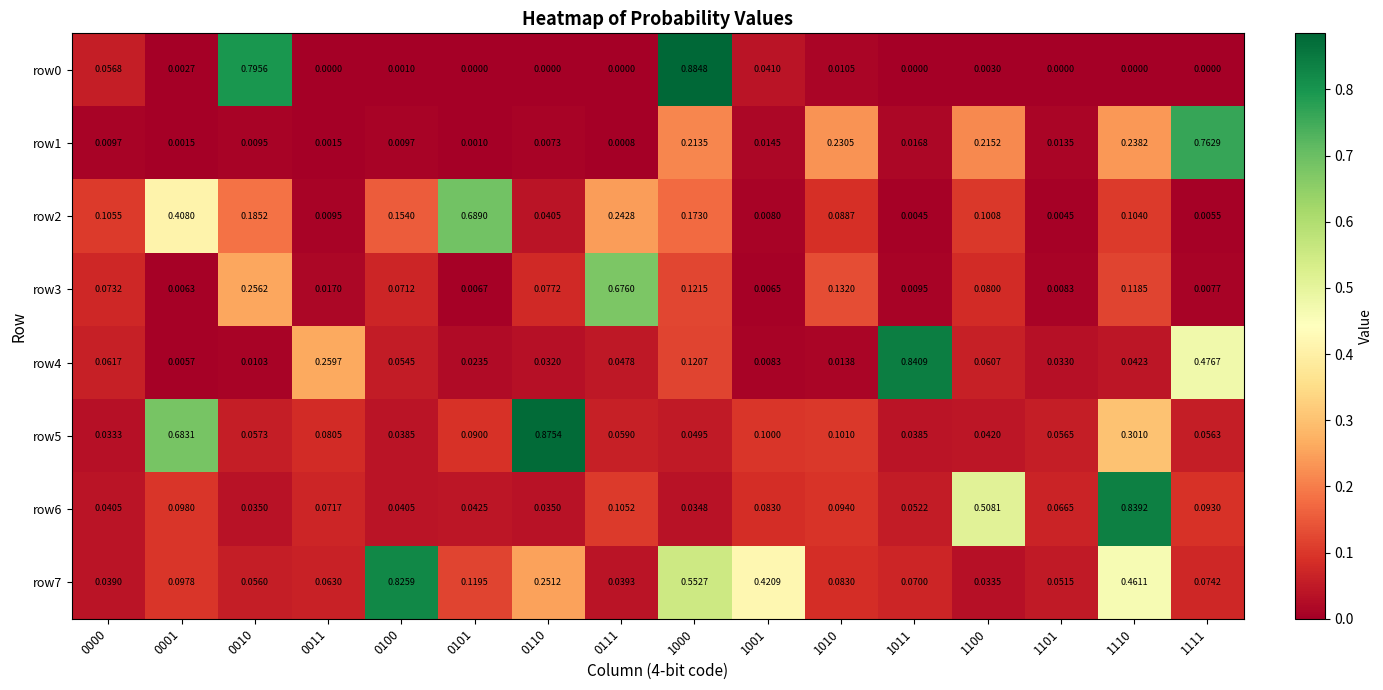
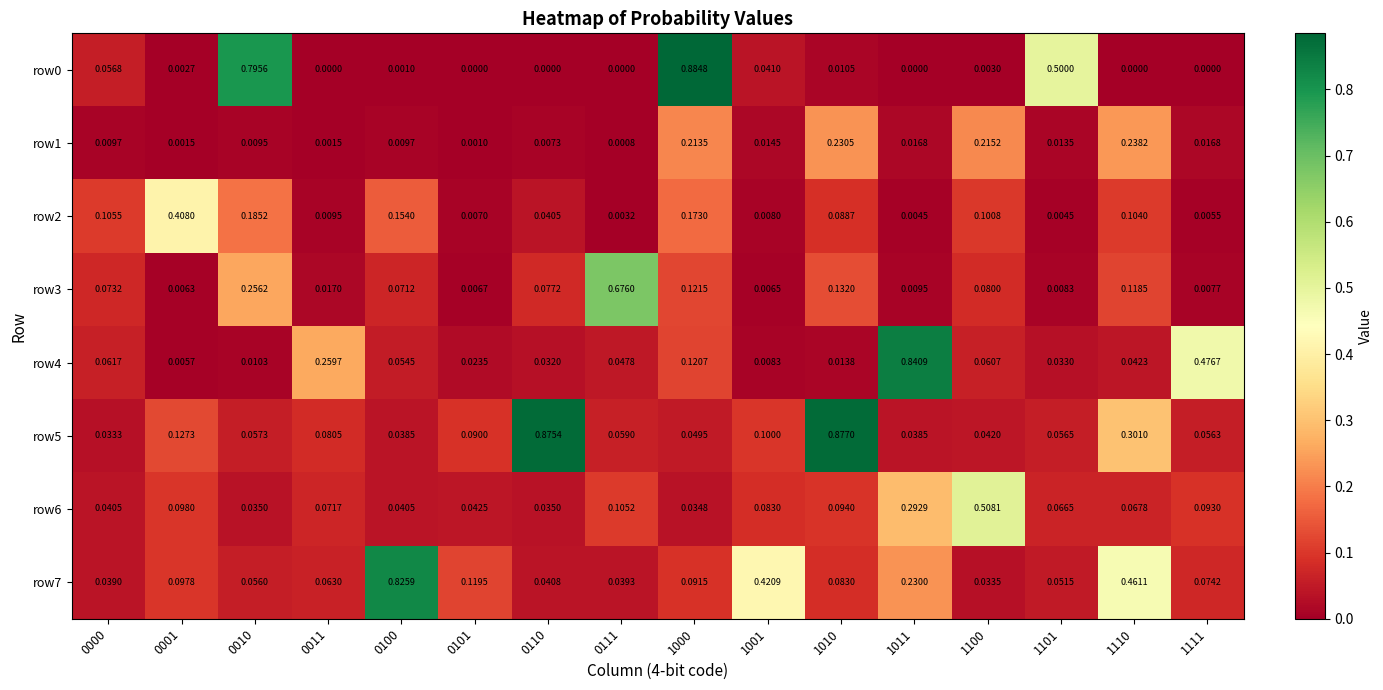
  {
    "row0": {
      "0000": 0.0568,
      "0001": 0.0027,
      "0010": 0.7956,
      "0011": 0.0000,
      "0100": 0.0010,
      "0101": 0.0000,
      "0110": 0.0000,
      "0111": 0.0000,
      "1000": 0.8848,
      "1001": 0.0410,
      "1010": 0.0105,
      "1011": 0.0000,
      "1100": 0.0030,
-     "1101": 0.0000,
+     "1101": 0.5000,
      "1110": 0.0000,
      "1111": 0.0000
    },
    "row1": {
      "0000": 0.0097,
      "0001": 0.0015,
      "0010": 0.0095,
      "0011": 0.0015,
      "0100": 0.0097,
      "0101": 0.0010,
      "0110": 0.0073,
      "0111": 0.0008,
      "1000": 0.2135,
      "1001": 0.0145,
      "1010": 0.2305,
      "1011": 0.0168,
      "1100": 0.2152,
      "1101": 0.0135,
      "1110": 0.2382,
-     "1111": 0.7629
+     "1111": 0.0168
    },
    "row2": {
      "0000": 0.1055,
      "0001": 0.4080,
      "0010": 0.1852,
      "0011": 0.0095,
      "0100": 0.1540,
-     "0101": 0.6890,
+     "0101": 0.0070,
      "0110": 0.0405,
-     "0111": 0.2428,
+     "0111": 0.0032,
      "1000": 0.1730,
      "1001": 0.0080,
      "1010": 0.0887,
      "1011": 0.0045,
      "1100": 0.1008,
      "1101": 0.0045,
      "1110": 0.1040,
      "1111": 0.0055
    },
    "row3": {
      "0000": 0.0732,
      "0001": 0.0063,
      "0010": 0.2562,
      "0011": 0.0170,
      "0100": 0.0712,
      "0101": 0.0067,
      "0110": 0.0772,
      "0111": 0.6760,
      "1000": 0.1215,
      "1001": 0.0065,
      "1010": 0.1320,
      "1011": 0.0095,
      "1100": 0.0800,
      "1101": 0.0083,
      "1110": 0.1185,
      "1111": 0.0077
    },
    "row4": {
      "0000": 0.0617,
      "0001": 0.0057,
      "0010": 0.0103,
      "0011": 0.2597,
      "0100": 0.0545,
      "0101": 0.0235,
      "0110": 0.0320,
      "0111": 0.0478,
      "1000": 0.1207,
      "1001": 0.0083,
      "1010": 0.0138,
      "1011": 0.8409,
      "1100": 0.0607,
      "1101": 0.0330,
      "1110": 0.0423,
      "1111": 0.4767
    },
    "row5": {
      "0000": 0.0333,
-     "0001": 0.6831,
+     "0001": 0.1273,
      "0010": 0.0573,
      "0011": 0.0805,
      "0100": 0.0385,
      "0101": 0.0900,
      "0110": 0.8754,
      "0111": 0.0590,
      "1000": 0.0495,
      "1001": 0.1000,
-     "1010": 0.1010,
+     "1010": 0.8770,
      "1011": 0.0385,
      "1100": 0.0420,
      "1101": 0.0565,
      "1110": 0.3010,
      "1111": 0.0563
    },
    "row6": {
      "0000": 0.0405,
      "0001": 0.0980,
      "0010": 0.0350,
      "0011": 0.0717,
      "0100": 0.0405,
      "0101": 0.0425,
      "0110": 0.0350,
      "0111": 0.1052,
      "1000": 0.0348,
      "1001": 0.0830,
      "1010": 0.0940,
-     "1011": 0.0522,
+     "1011": 0.2929,
      "1100": 0.5081,
      "1101": 0.0665,
-     "1110": 0.8392,
+     "1110": 0.0678,
      "1111": 0.0930
    },
    "row7": {
      "0000": 0.0390,
      "0001": 0.0978,
      "0010": 0.0560,
      "0011": 0.0630,
      "0100": 0.8259,
      "0101": 0.1195,
-     "0110": 0.2512,
+     "0110": 0.0408,
      "0111": 0.0393,
-     "1000": 0.5527,
+     "1000": 0.0915,
      "1001": 0.4209,
      "1010": 0.0830,
-     "1011": 0.0700,
+     "1011": 0.2300,
      "1100": 0.0335,
      "1101": 0.0515,
      "1110": 0.4611,
      "1111": 0.0742
    }
  }
